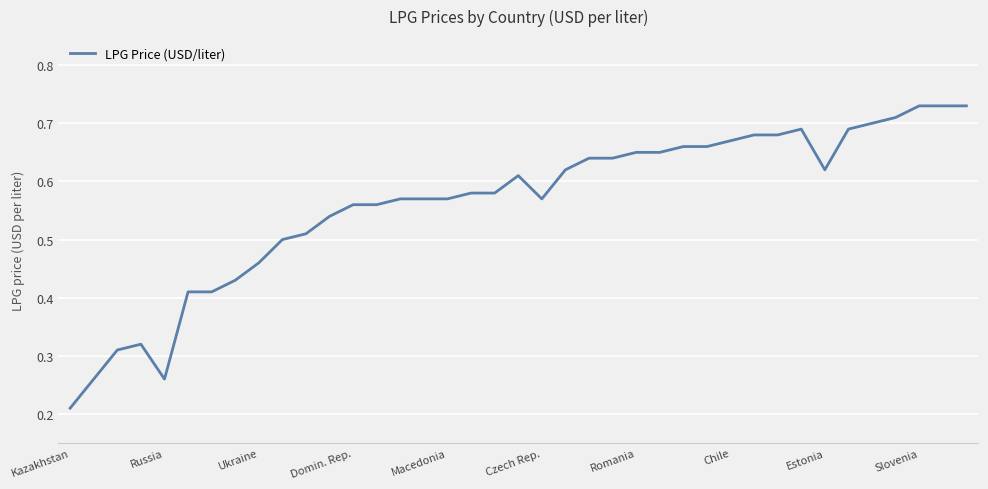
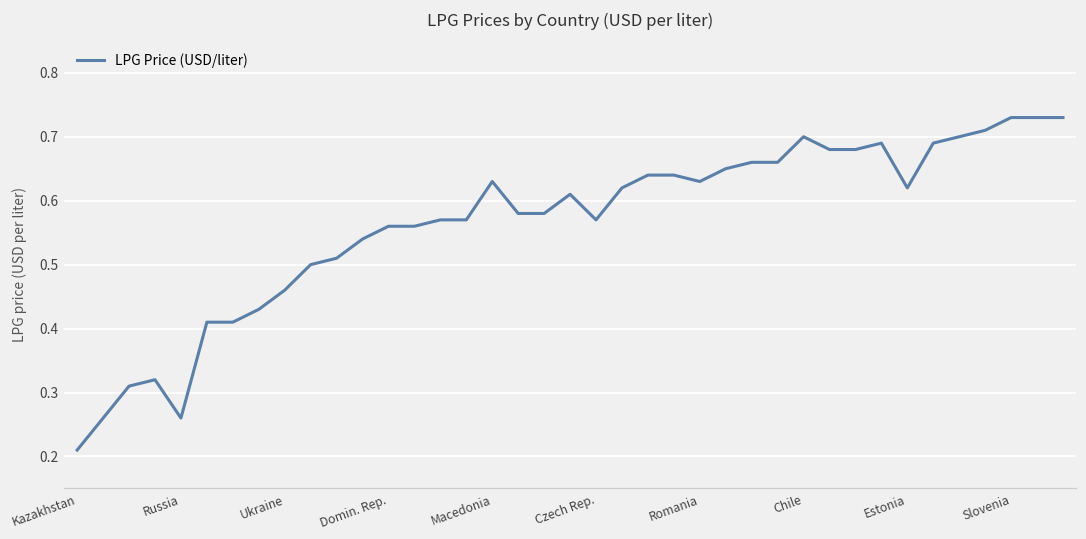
  {
    "Kazakhstan": 0.21,
    "Russia": 0.26,
    "Ukraine": 0.46,
    "Domin. Rep.": 0.56,
-   "Macedonia": 0.57,
+   "Macedonia": 0.63,
    "Czech Rep.": 0.57,
-   "Romania": 0.65,
-   "Chile": 0.67,
+   "Romania": 0.63,
+   "Chile": 0.70,
    "Estonia": 0.62,
    "Slovenia": 0.73
  }
